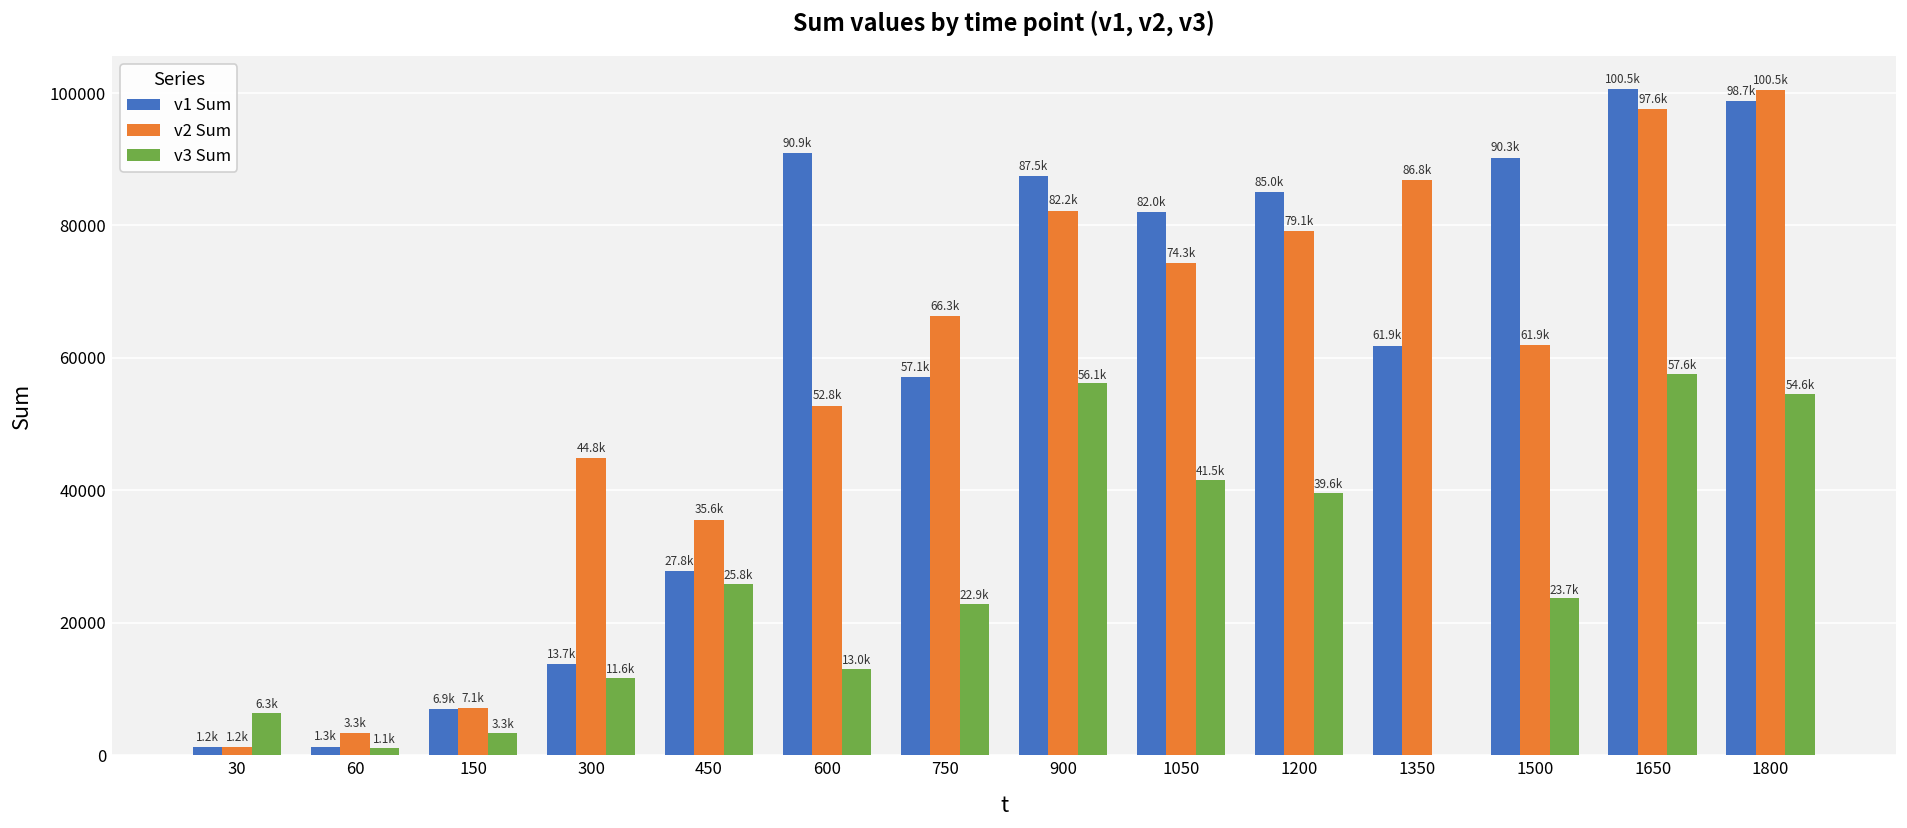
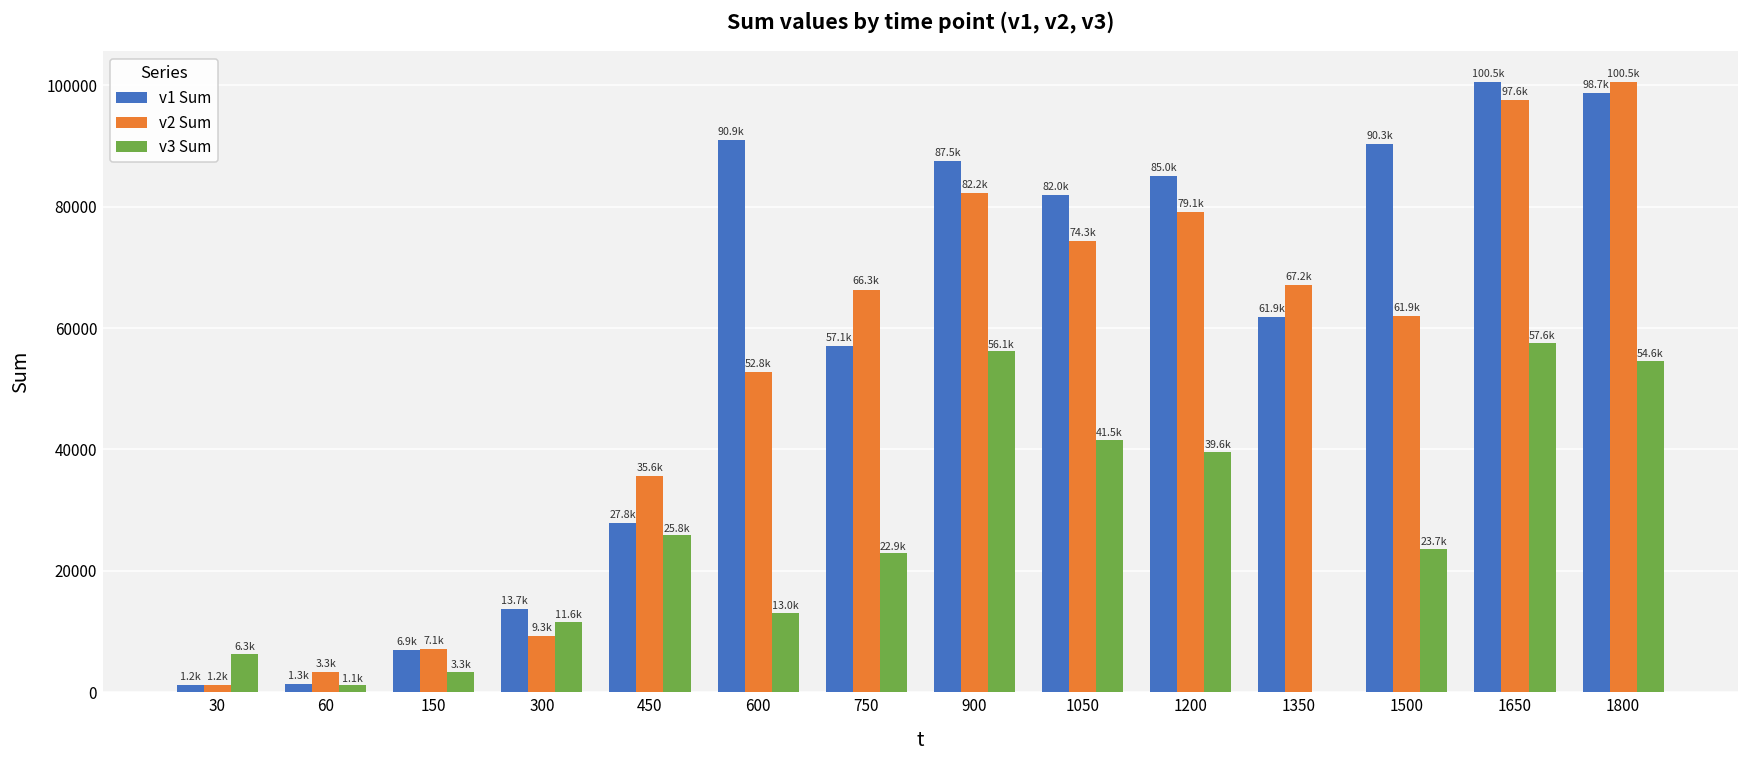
  {
    "v1 Sum": {
      "30": "1.2k",
      "60": "1.3k",
      "150": "6.9k",
      "300": "13.7k",
      "450": "27.8k",
      "600": "90.9k",
      "750": "57.1k",
      "900": "87.5k",
      "1050": "82.0k",
      "1200": "85.0k",
      "1350": "61.9k",
      "1500": "90.3k",
      "1650": "100.5k",
      "1800": "98.7k"
    },
    "v2 Sum": {
      "30": "1.2k",
      "60": "3.3k",
      "150": "7.1k",
-     "300": "44.8k",
+     "300": "9.3k",
      "450": "35.6k",
      "600": "52.8k",
      "750": "66.3k",
      "900": "82.2k",
      "1050": "74.3k",
      "1200": "79.1k",
-     "1350": "86.8k",
+     "1350": "67.2k",
      "1500": "61.9k",
      "1650": "97.6k",
      "1800": "100.5k"
    },
    "v3 Sum": {
      "30": "6.3k",
      "60": "1.1k",
      "150": "3.3k",
      "300": "11.6k",
      "450": "25.8k",
      "600": "13.0k",
      "750": "22.9k",
      "900": "56.1k",
      "1050": "41.5k",
      "1200": "39.6k",
      "1500": "23.7k",
      "1650": "57.6k",
      "1800": "54.6k"
    }
  }
